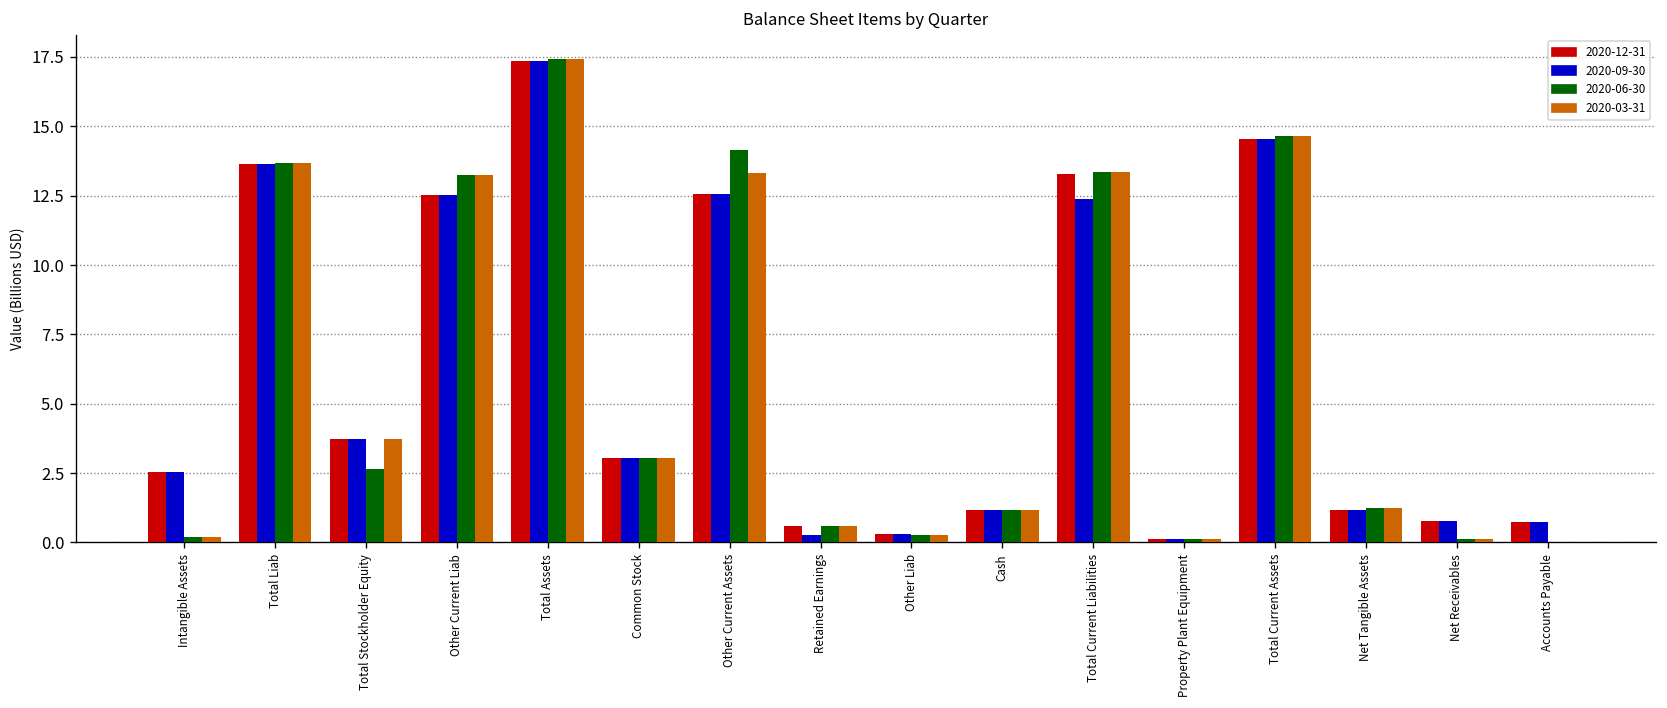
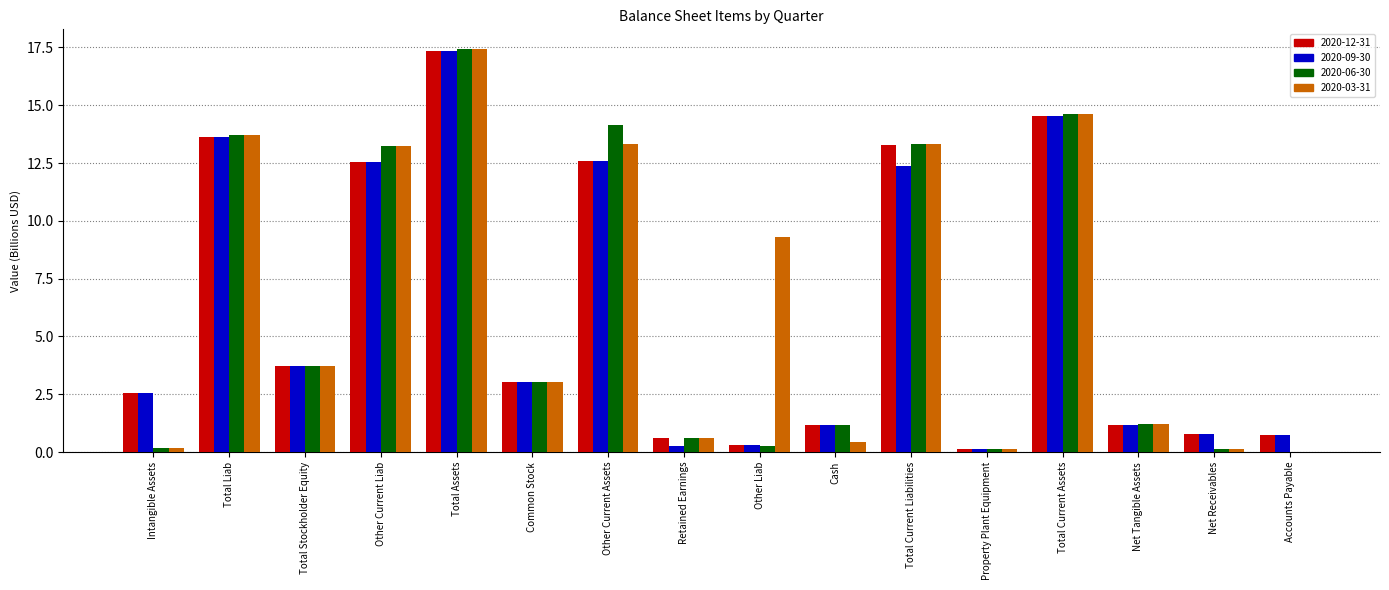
  {
    "2020-12-31": {
      "Intangible Assets": 2.5,
      "Total Liab": 13.6,
      "Total Stockholder Equity": 3.7,
      "Other Current Liab": 12.5,
      "Total Assets": 17.4,
      "Common Stock": 3.0,
      "Other Current Assets": 12.6,
      "Retained Earnings": 0.6,
      "Other Liab": 0.3,
      "Cash": 1.2,
      "Total Current Liabilities": 13.3,
      "Property Plant Equipment": 0.1,
      "Total Current Assets": 14.5,
      "Net Tangible Assets": 1.2,
      "Net Receivables": 0.8,
      "Accounts Payable": 0.7
    },
    "2020-09-30": {
      "Intangible Assets": 2.5,
      "Total Liab": 13.6,
      "Total Stockholder Equity": 3.7,
      "Other Current Liab": 12.5,
      "Total Assets": 17.4,
      "Common Stock": 3.0,
      "Other Current Assets": 12.6,
      "Retained Earnings": 0.3,
      "Other Liab": 0.3,
      "Cash": 1.2,
      "Total Current Liabilities": 12.4,
      "Property Plant Equipment": 0.1,
      "Total Current Assets": 14.5,
      "Net Tangible Assets": 1.2,
      "Net Receivables": 0.8,
      "Accounts Payable": 0.7
    },
    "2020-06-30": {
      "Intangible Assets": 0.2,
      "Total Liab": 13.7,
-     "Total Stockholder Equity": 2.7,
+     "Total Stockholder Equity": 3.7,
      "Other Current Liab": 13.2,
      "Total Assets": 17.4,
      "Common Stock": 3.0,
      "Other Current Assets": 14.1,
      "Retained Earnings": 0.6,
      "Other Liab": 0.3,
      "Cash": 1.2,
      "Total Current Liabilities": 13.3,
      "Property Plant Equipment": 0.1,
      "Total Current Assets": 14.6,
      "Net Tangible Assets": 1.2,
      "Net Receivables": 0.1
    },
    "2020-03-31": {
      "Intangible Assets": 0.2,
      "Total Liab": 13.7,
      "Total Stockholder Equity": 3.7,
      "Other Current Liab": 13.2,
      "Total Assets": 17.4,
      "Common Stock": 3.0,
      "Other Current Assets": 13.3,
      "Retained Earnings": 0.6,
-     "Other Liab": 0.3,
-     "Cash": 1.2,
+     "Other Liab": 9.3,
+     "Cash": 0.4,
      "Total Current Liabilities": 13.3,
      "Property Plant Equipment": 0.1,
      "Total Current Assets": 14.6,
      "Net Tangible Assets": 1.2,
      "Net Receivables": 0.1
    }
  }
